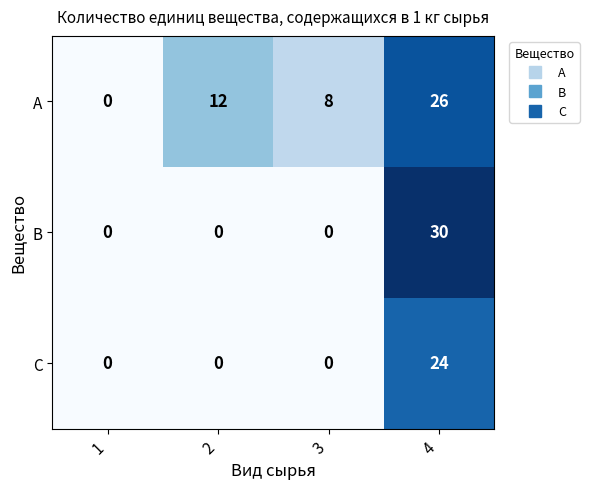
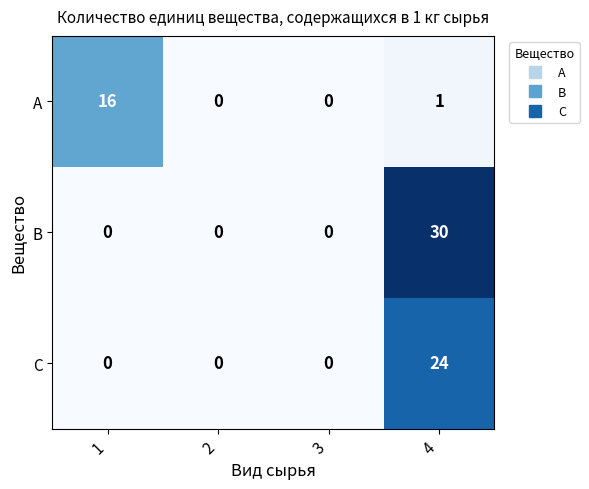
  {
    "A": {
-     "1": 0,
-     "2": 12,
-     "3": 8,
-     "4": 26
+     "1": 16,
+     "2": 0,
+     "3": 0,
+     "4": 1
    },
    "B": {
      "1": 0,
      "2": 0,
      "3": 0,
      "4": 30
    },
    "C": {
      "1": 0,
      "2": 0,
      "3": 0,
      "4": 24
    }
  }
